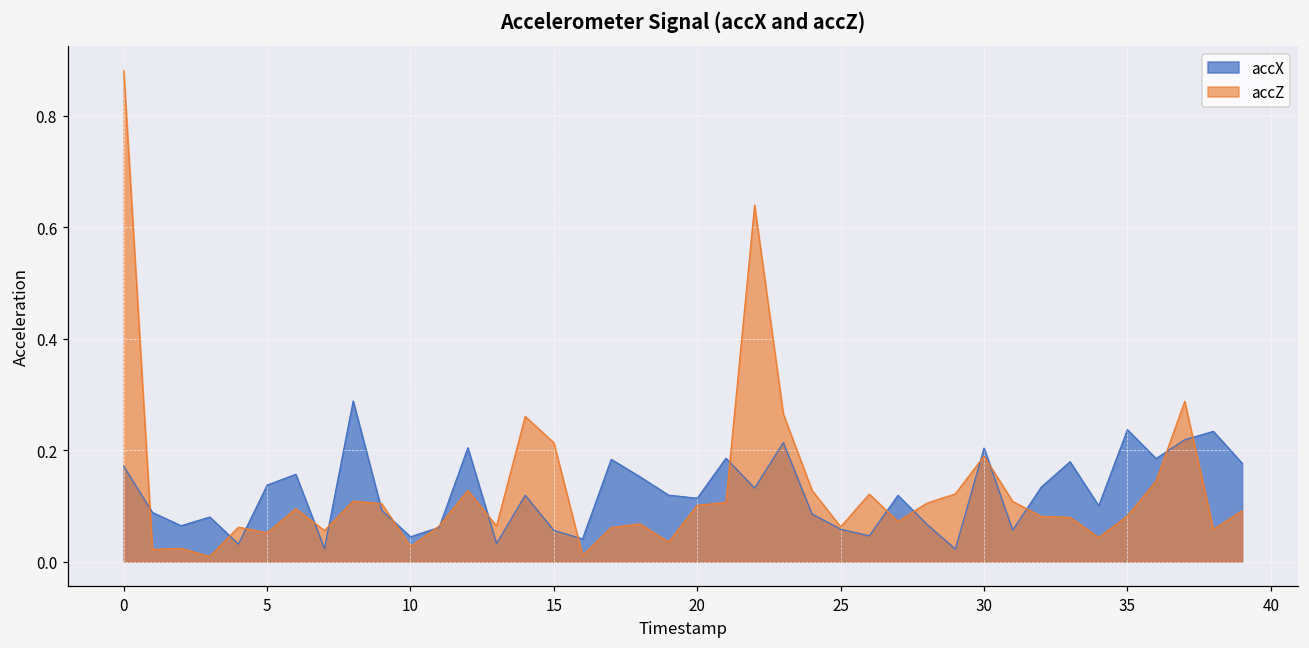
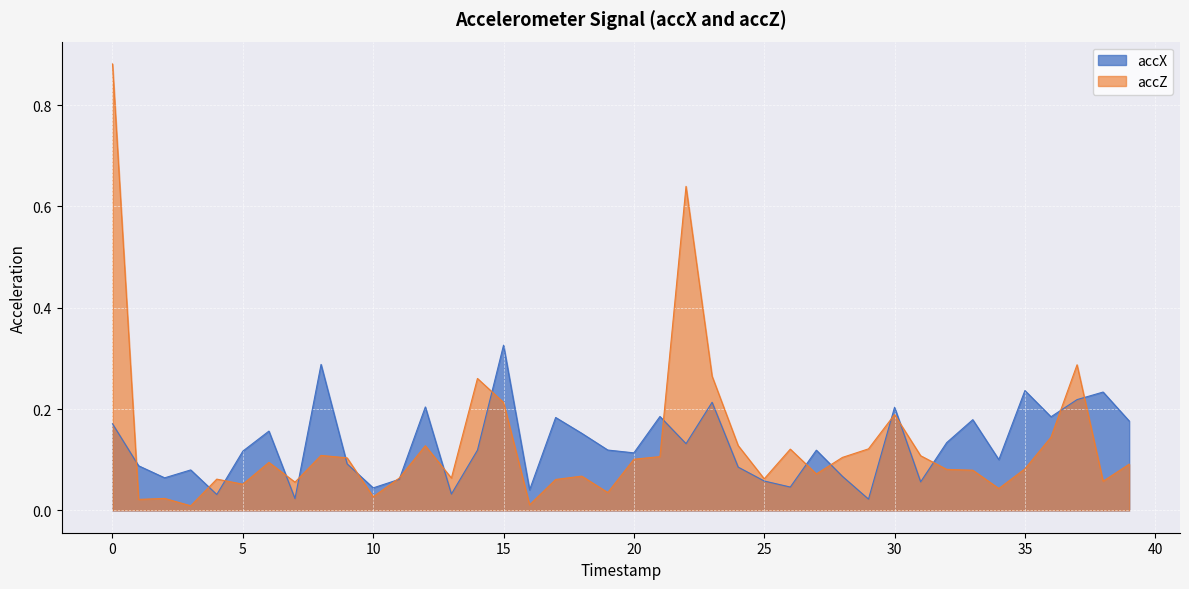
  {
    "accX": {
      "0": 0.17,
-     "5": 0.14,
+     "5": 0.12,
      "10": 0.04,
-     "15": 0.06,
+     "15": 0.33,
      "20": 0.11,
      "30": 0.20,
      "35": 0.24
    },
    "accZ": {
      "0": 0.88,
      "5": 0.05,
      "10": 0.03,
      "15": 0.21,
      "20": 0.10,
      "30": 0.19,
      "35": 0.08
    }
  }
